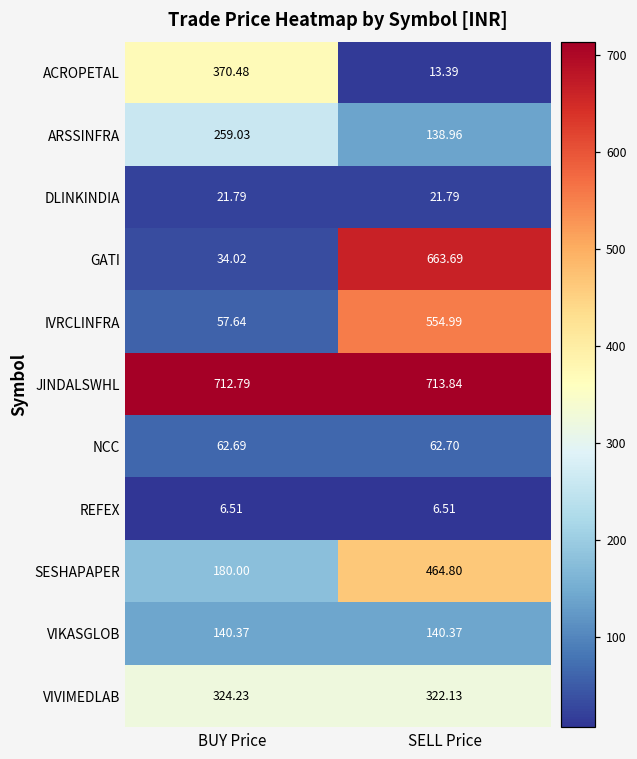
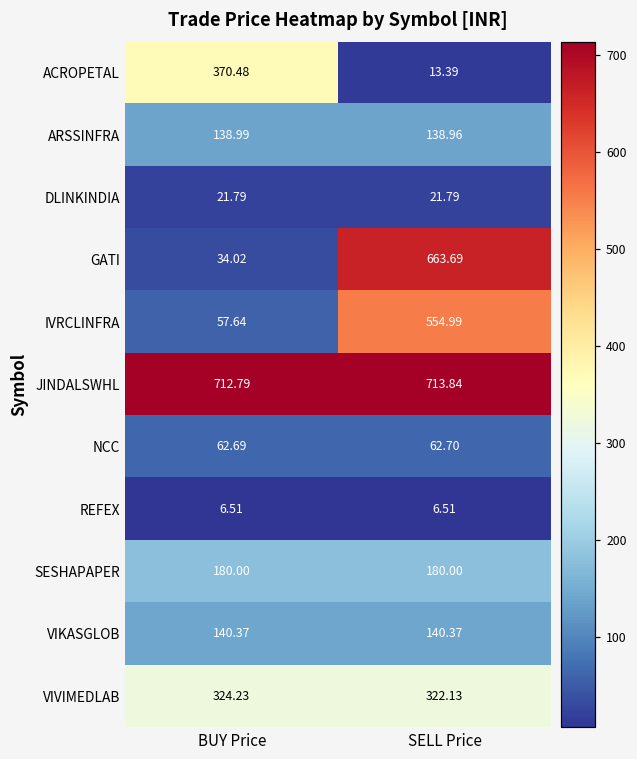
  {
    "ACROPETAL": {
      "BUY Price": 370.48,
      "SELL Price": 13.39
    },
    "ARSSINFRA": {
-     "BUY Price": 259.03,
+     "BUY Price": 138.99,
      "SELL Price": 138.96
    },
    "DLINKINDIA": {
      "BUY Price": 21.79,
      "SELL Price": 21.79
    },
    "GATI": {
      "BUY Price": 34.02,
      "SELL Price": 663.69
    },
    "IVRCLINFRA": {
      "BUY Price": 57.64,
      "SELL Price": 554.99
    },
    "JINDALSWHL": {
      "BUY Price": 712.79,
      "SELL Price": 713.84
    },
    "NCC": {
      "BUY Price": 62.69,
      "SELL Price": 62.70
    },
    "REFEX": {
      "BUY Price": 6.51,
      "SELL Price": 6.51
    },
    "SESHAPAPER": {
      "BUY Price": 180.00,
-     "SELL Price": 464.80
+     "SELL Price": 180.00
    },
    "VIKASGLOB": {
      "BUY Price": 140.37,
      "SELL Price": 140.37
    },
    "VIVIMEDLAB": {
      "BUY Price": 324.23,
      "SELL Price": 322.13
    }
  }
